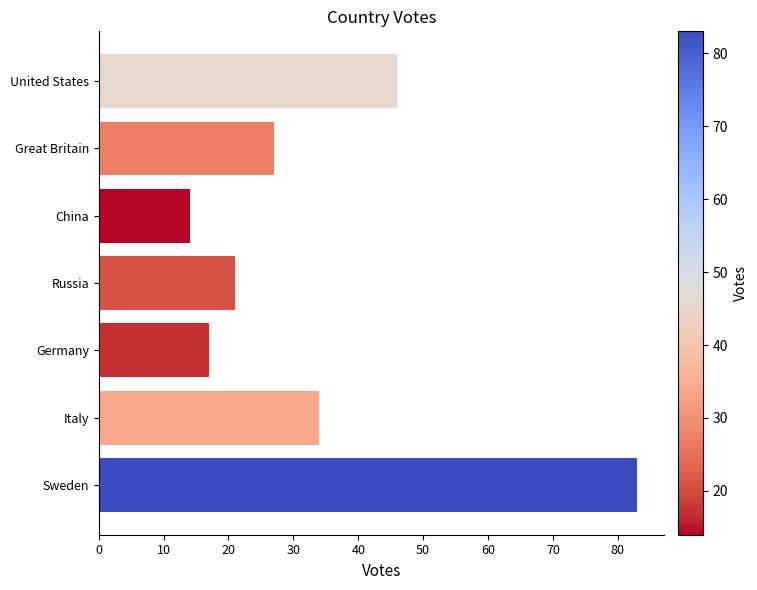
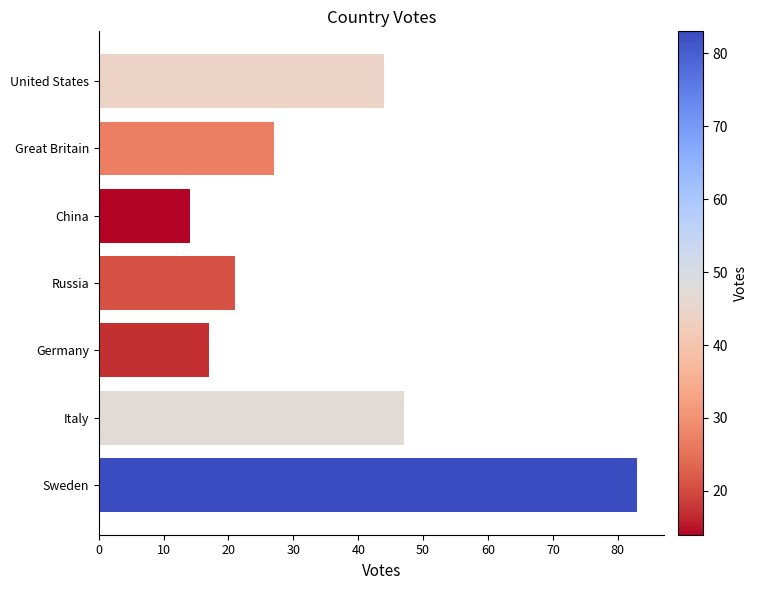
  {
-   "United States": 46,
+   "United States": 44,
    "Great Britain": 27,
    "China": 14,
    "Russia": 21,
    "Germany": 17,
-   "Italy": 34,
+   "Italy": 47,
    "Sweden": 83
  }
